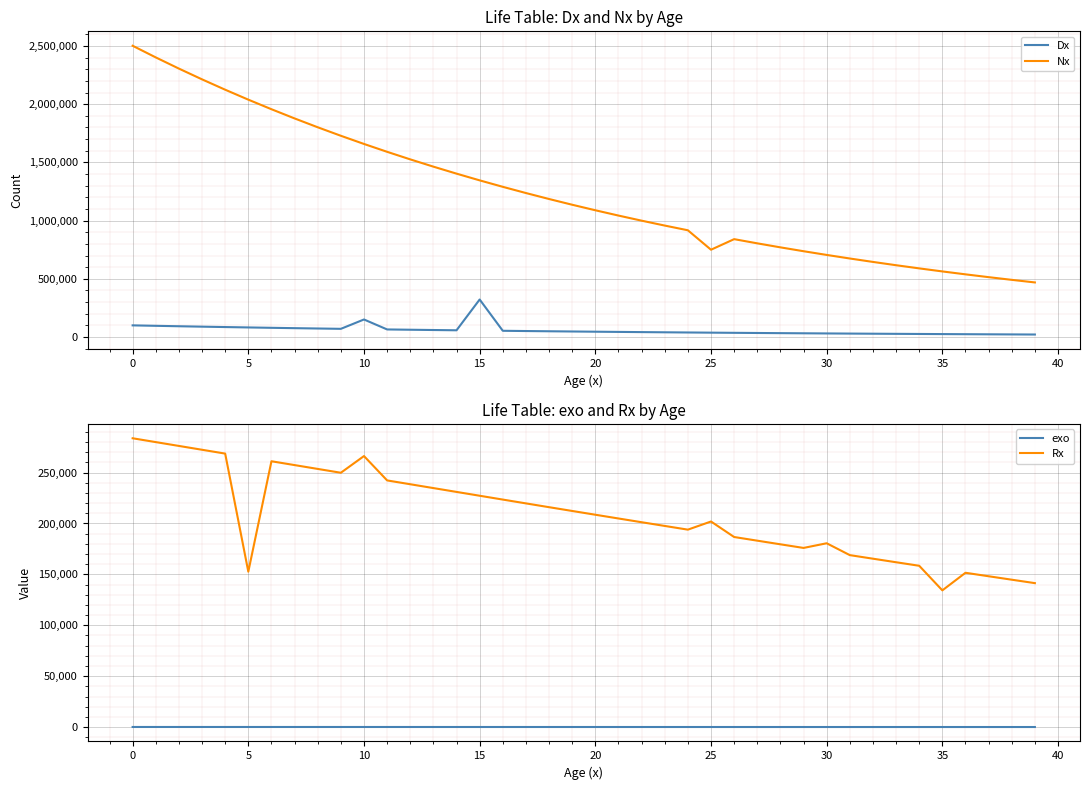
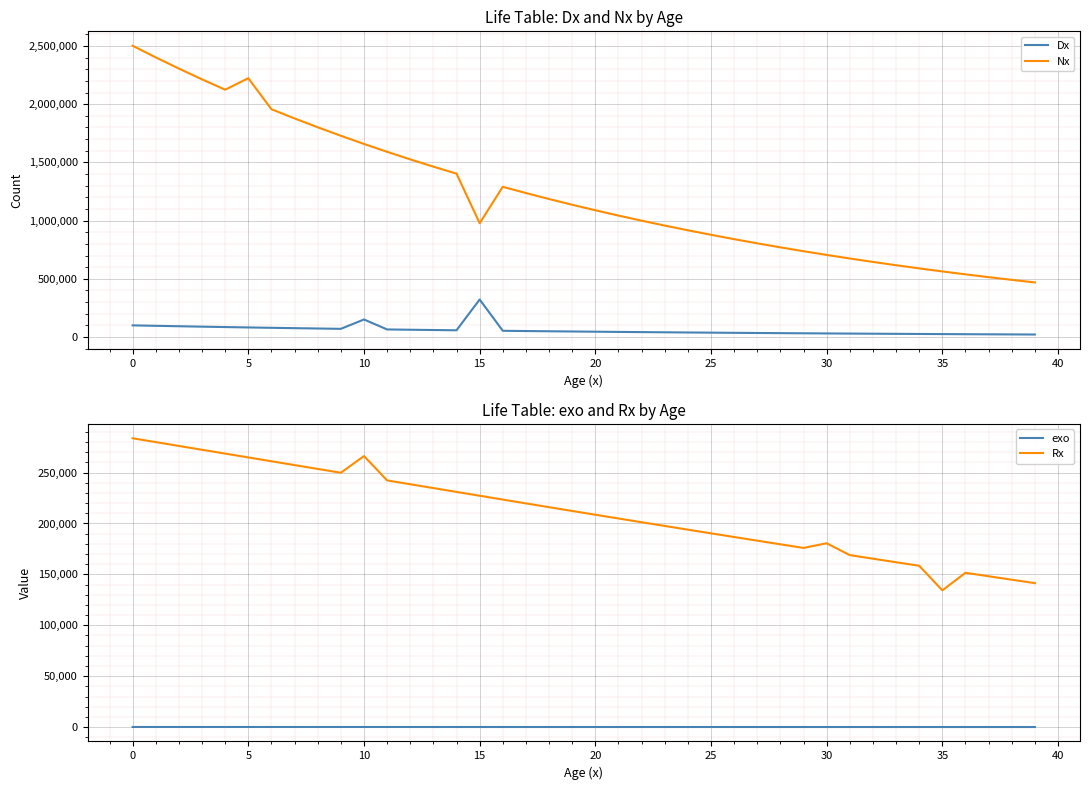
  {
    "Life Table: Dx and Nx by Age": {
      "Dx": {
        "0": "100,000",
        "5": "80,000",
        "10": "150,000",
        "15": "320,000",
        "20": "50,000",
        "25": "40,000",
        "30": "30,000",
        "35": "30,000"
      },
      "Nx": {
        "0": "2,500,000",
-       "5": "2,040,000",
+       "5": "2,220,000",
        "10": "1,660,000",
-       "15": "1,350,000",
+       "15": "980,000",
        "20": "1,090,000",
-       "25": "750,000",
+       "25": "880,000",
        "30": "710,000",
        "35": "560,000"
      }
    },
    "Life Table: exo and Rx by Age": {
      "exo": {
        "0": "0",
        "5": "0",
        "10": "0",
        "15": "0",
        "20": "0",
        "25": "0",
        "30": "0",
        "35": "0"
      },
      "Rx": {
        "0": "284,000",
-       "5": "153,000",
+       "5": "265,000",
        "10": "266,000",
        "15": "227,000",
        "20": "209,000",
-       "25": "202,000",
+       "25": "190,000",
        "30": "181,000",
        "35": "134,000"
      }
    }
  }
